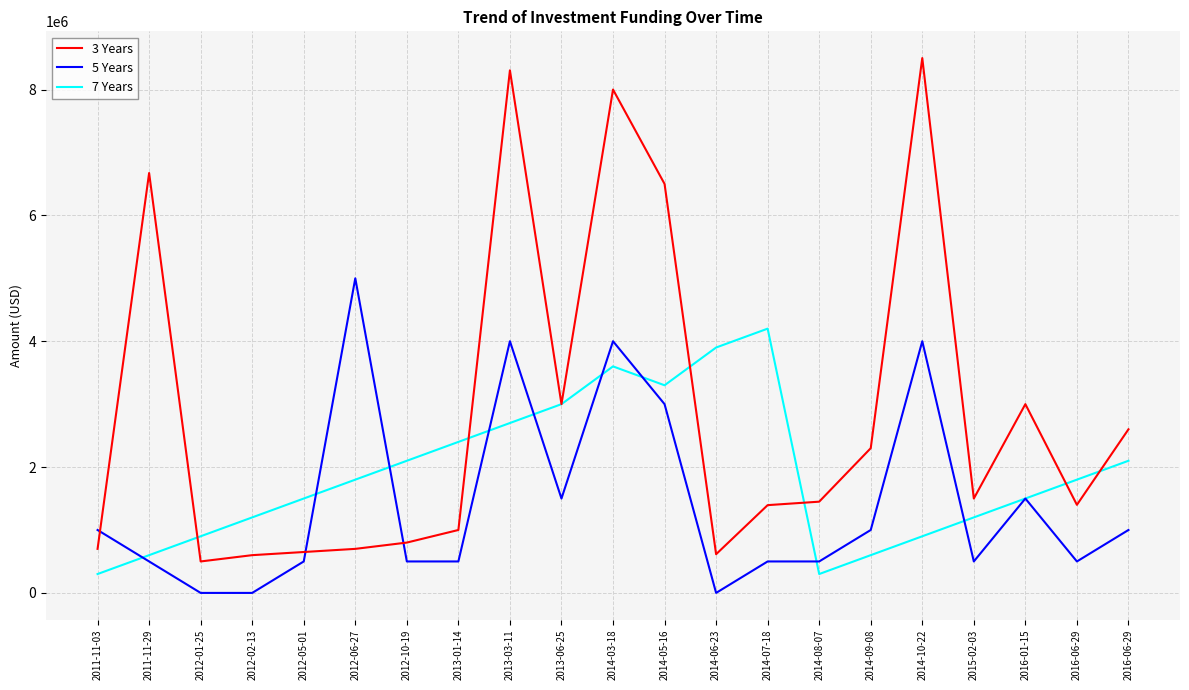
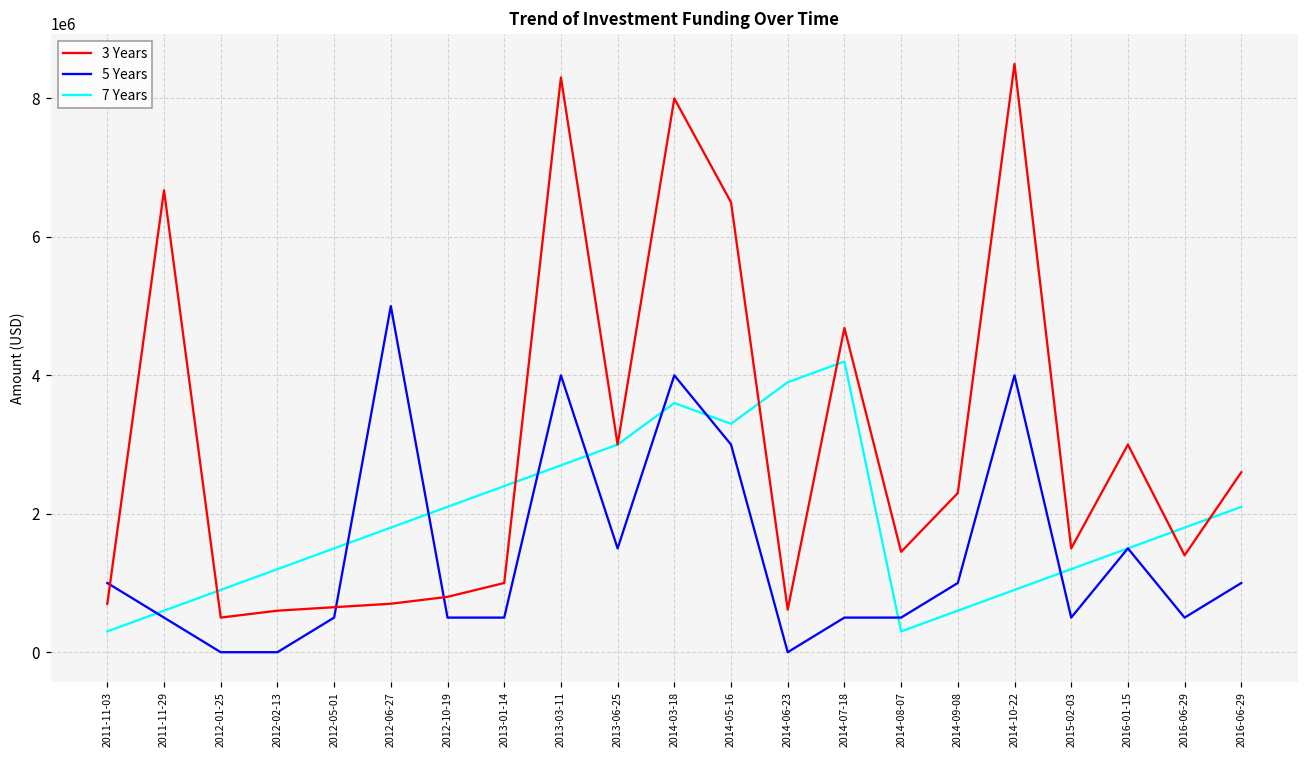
  {
    "3 Years": {
      "2011-11-03": 700000,
      "2011-11-29": 6700000,
      "2012-01-25": 500000,
      "2012-02-13": 600000,
      "2012-05-01": 700000,
      "2012-06-27": 700000,
      "2012-10-19": 800000,
      "2013-01-14": 1000000,
      "2013-03-11": 8300000,
      "2014-03-18": 8000000,
      "2014-05-16": 6500000,
      "2014-06-23": 600000,
-     "2014-07-18": 1400000,
+     "2014-07-18": 4700000,
      "2014-08-07": 1500000,
      "2014-09-08": 2300000,
      "2014-10-22": 8500000,
      "2015-02-03": 1500000,
      "2016-01-15": 3000000
    },
    "5 Years": {
      "2011-11-03": 1000000,
      "2011-11-29": 500000,
      "2012-01-25": 0,
      "2012-02-13": 0,
      "2012-05-01": 500000,
      "2012-06-27": 5000000,
      "2012-10-19": 500000,
      "2013-01-14": 500000,
      "2013-03-11": 4000000,
      "2013-06-25": 1500000,
      "2014-03-18": 4000000,
      "2014-05-16": 3000000,
      "2014-06-23": 0,
      "2014-07-18": 500000,
      "2014-08-07": 500000,
      "2014-09-08": 1000000,
      "2014-10-22": 4000000,
      "2015-02-03": 500000
    },
    "7 Years": {
      "2011-11-03": 300000,
      "2011-11-29": 600000,
      "2012-01-25": 900000,
      "2012-02-13": 1200000,
      "2012-05-01": 1500000,
      "2012-06-27": 1800000,
      "2012-10-19": 2100000,
      "2013-01-14": 2400000,
      "2013-03-11": 2700000,
      "2014-03-18": 3600000,
      "2014-05-16": 3300000,
      "2014-06-23": 3900000,
      "2014-07-18": 4200000,
      "2014-08-07": 300000,
      "2014-09-08": 600000,
      "2014-10-22": 900000,
      "2015-02-03": 1200000
    }
  }
